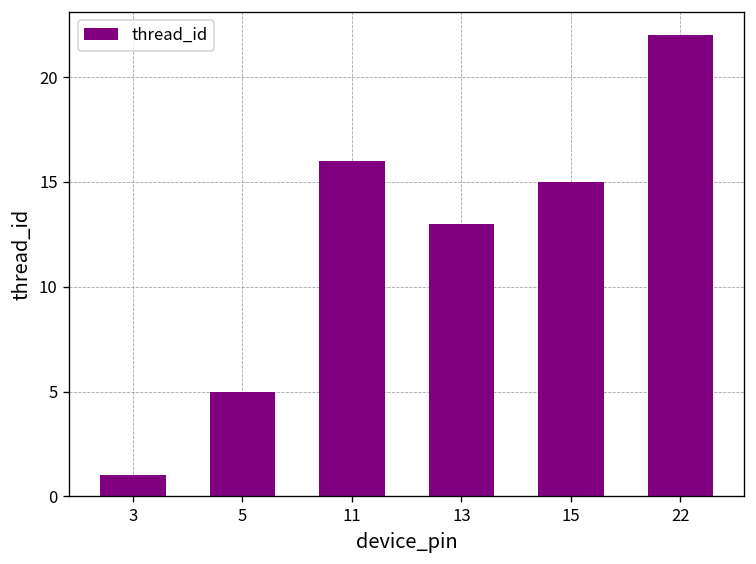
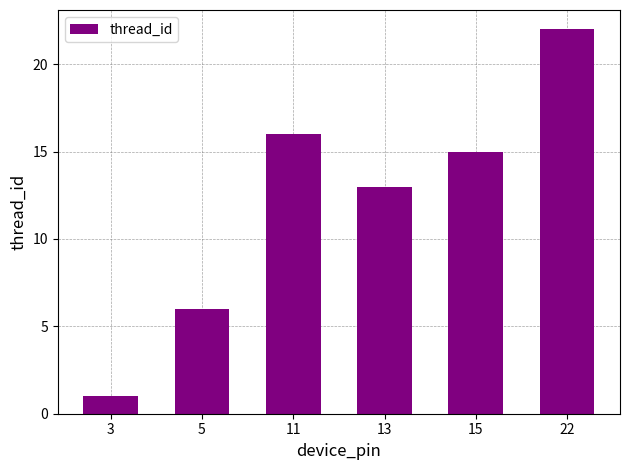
  {
    "3": 1,
-   "5": 5,
+   "5": 6,
    "11": 16,
    "13": 13,
    "15": 15,
    "22": 22
  }
